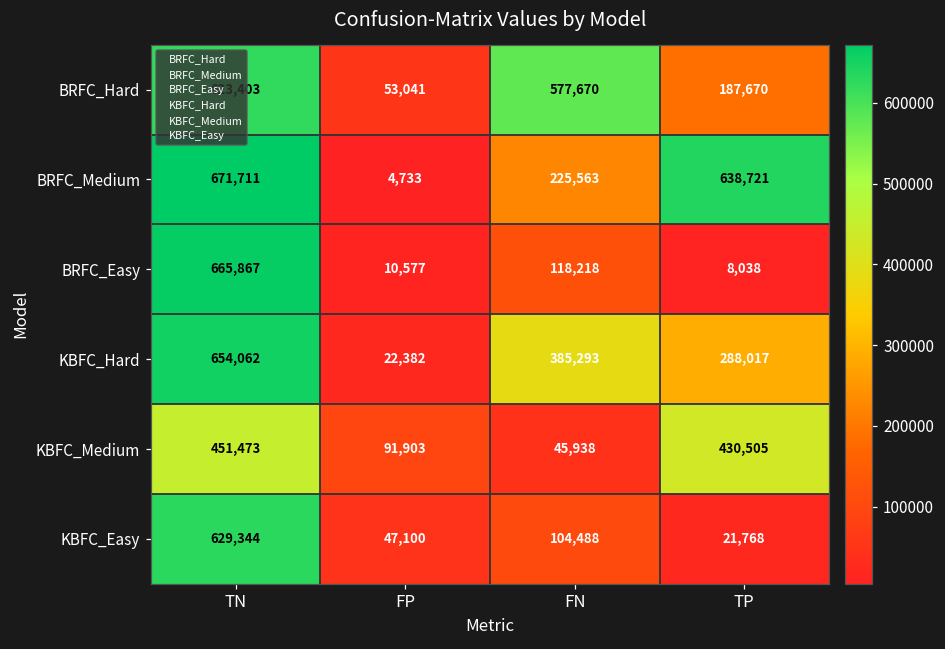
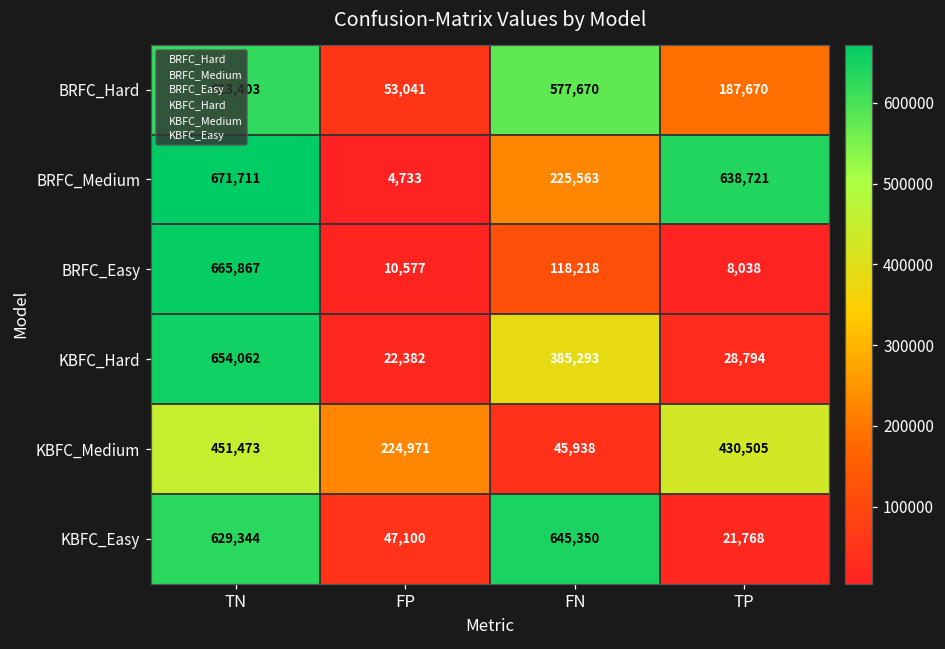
  {
    "BRFC_Hard": {
      "FP": "53,041",
      "FN": "577,670",
      "TP": "187,670"
    },
    "BRFC_Medium": {
      "TN": "671,711",
      "FP": "4,733",
      "FN": "225,563",
      "TP": "638,721"
    },
    "BRFC_Easy": {
      "TN": "665,867",
      "FP": "10,577",
      "FN": "118,218",
      "TP": "8,038"
    },
    "KBFC_Hard": {
      "TN": "654,062",
      "FP": "22,382",
      "FN": "385,293",
-     "TP": "288,017"
+     "TP": "28,794"
    },
    "KBFC_Medium": {
      "TN": "451,473",
-     "FP": "91,903",
+     "FP": "224,971",
      "FN": "45,938",
      "TP": "430,505"
    },
    "KBFC_Easy": {
      "TN": "629,344",
      "FP": "47,100",
-     "FN": "104,488",
+     "FN": "645,350",
      "TP": "21,768"
    }
  }
